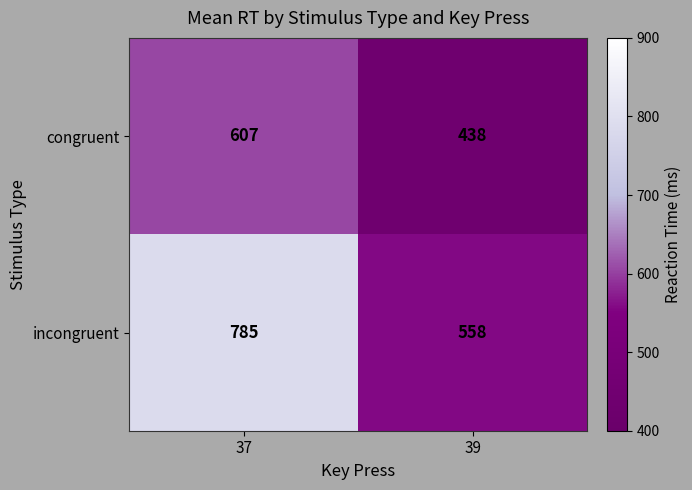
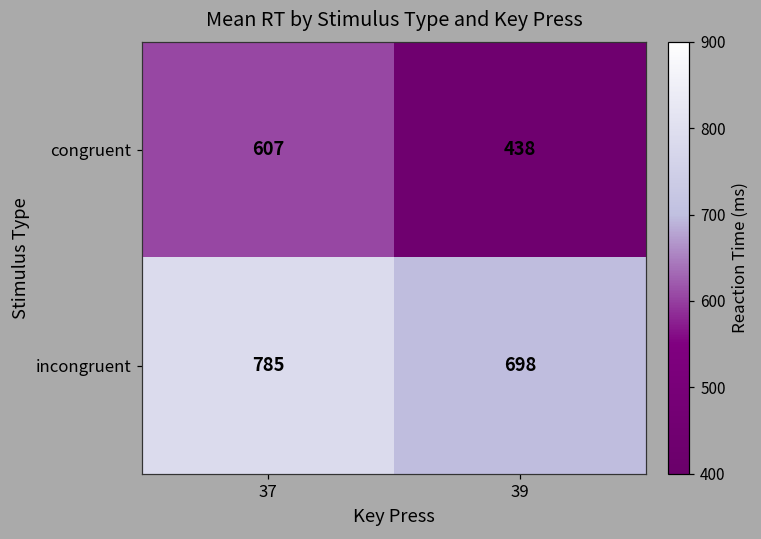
  {
    "congruent": {
      "37": 607,
      "39": 438
    },
    "incongruent": {
      "37": 785,
-     "39": 558
+     "39": 698
    }
  }
